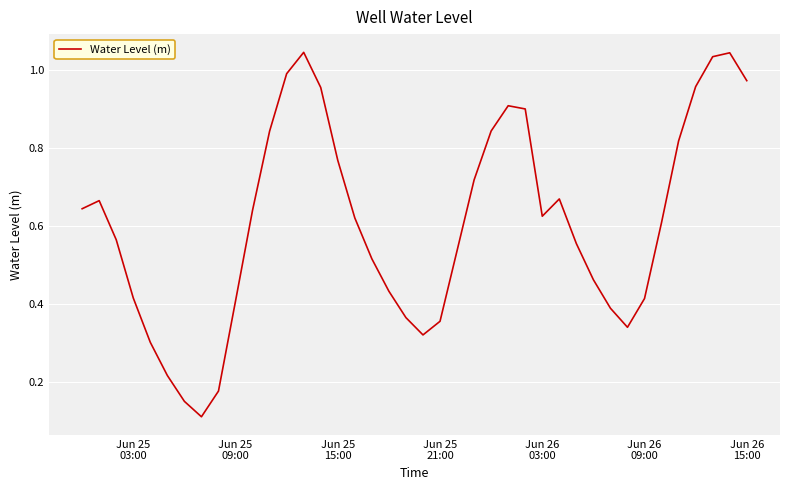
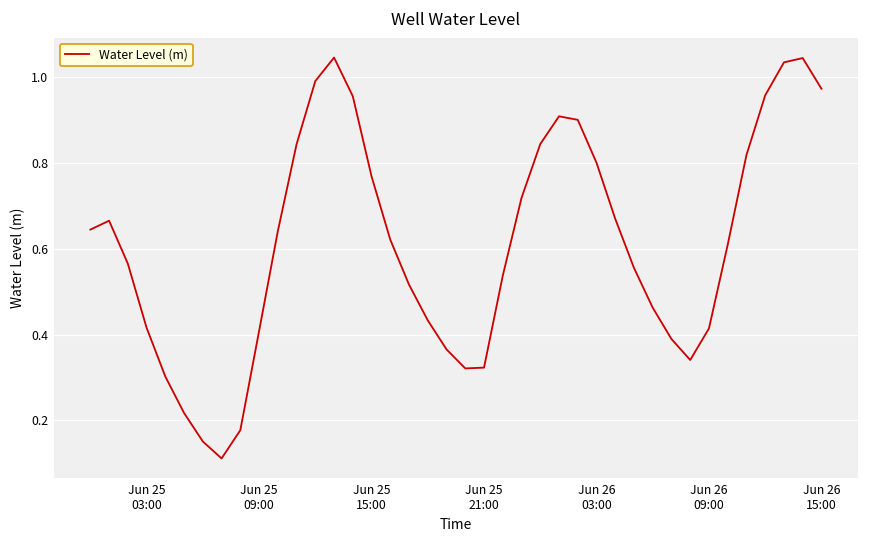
  {
    "Jun 25 03:00": 0.42,
    "Jun 25 09:00": 0.41,
    "Jun 25 15:00": 0.77,
-   "Jun 25 21:00": 0.36,
-   "Jun 26 03:00": 0.63,
+   "Jun 25 21:00": 0.32,
+   "Jun 26 03:00": 0.80,
    "Jun 26 09:00": 0.41,
    "Jun 26 15:00": 0.97
  }
